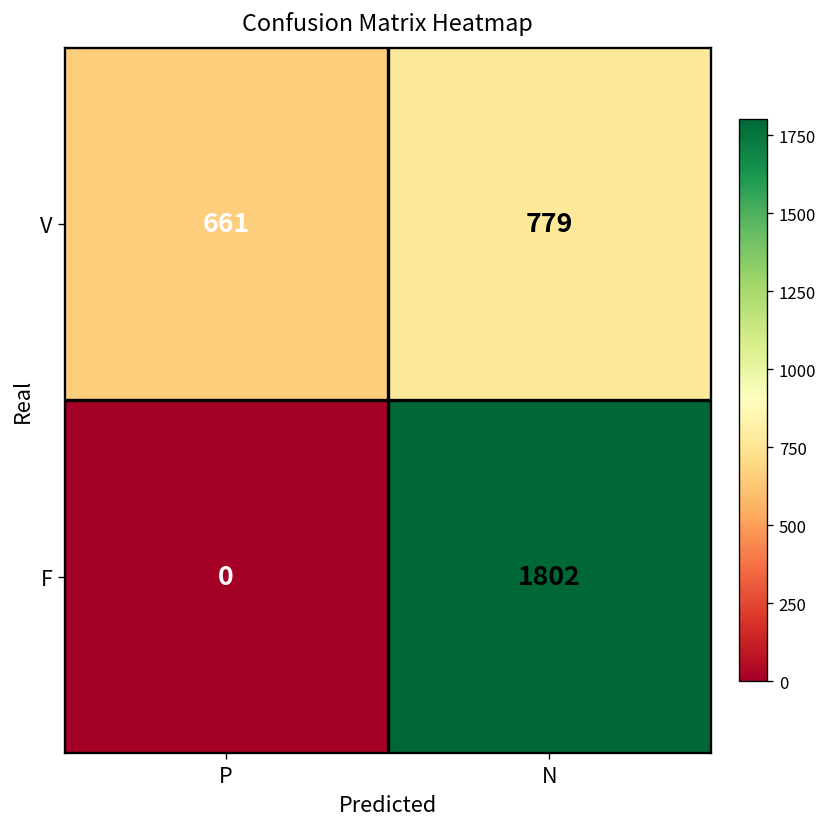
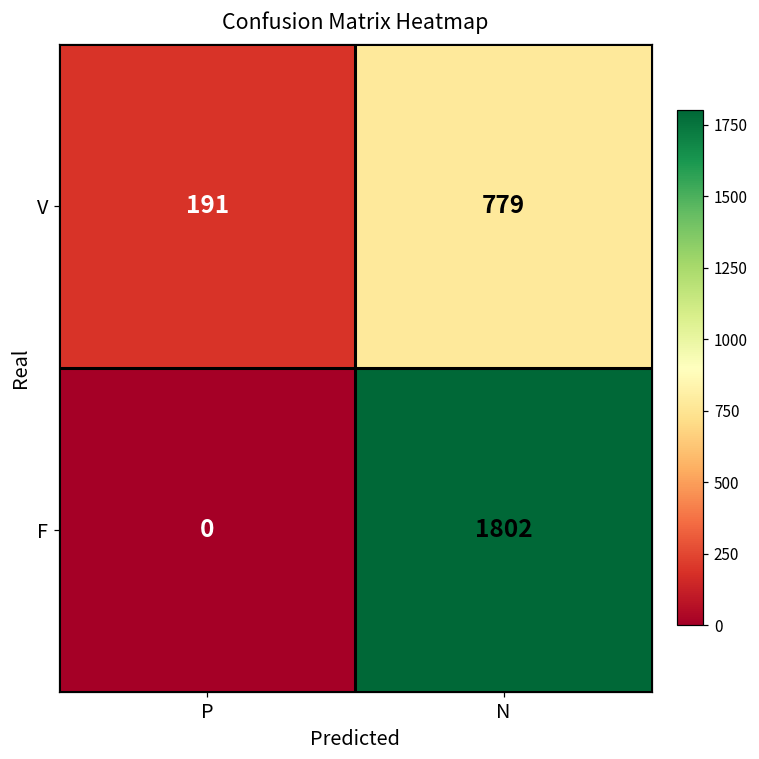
  {
    "V": {
-     "P": 661,
+     "P": 191,
      "N": 779
    },
    "F": {
      "P": 0,
      "N": 1802
    }
  }
